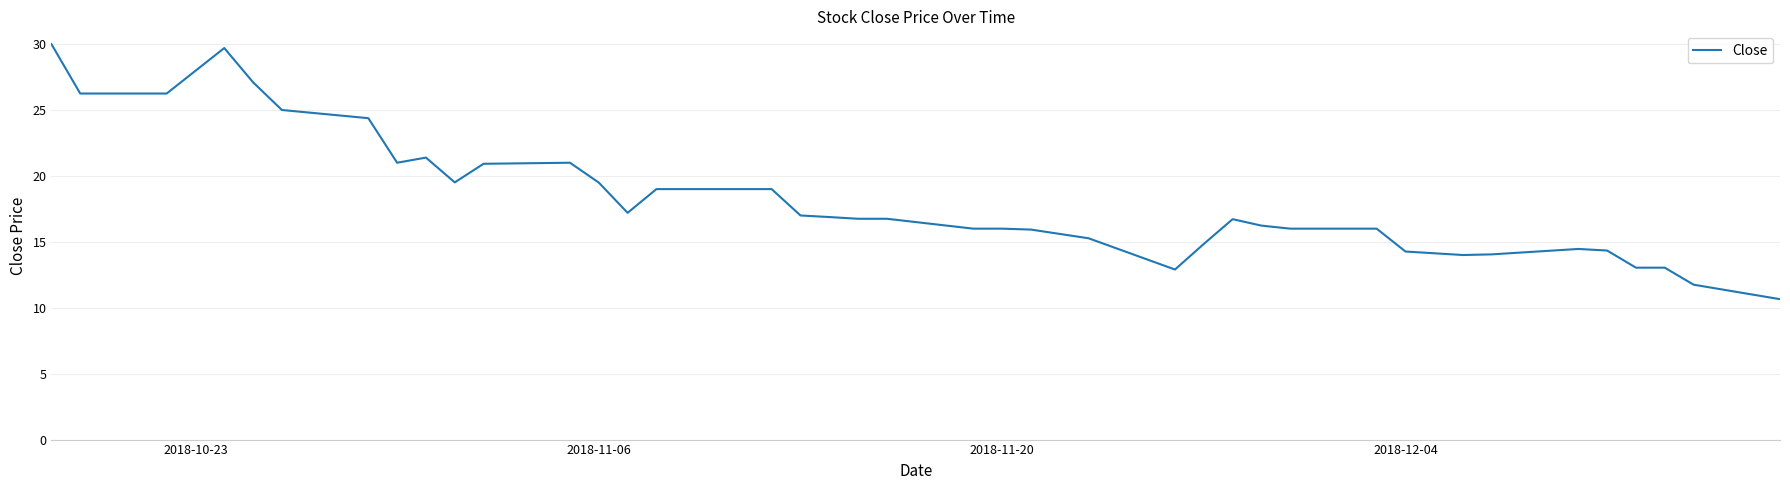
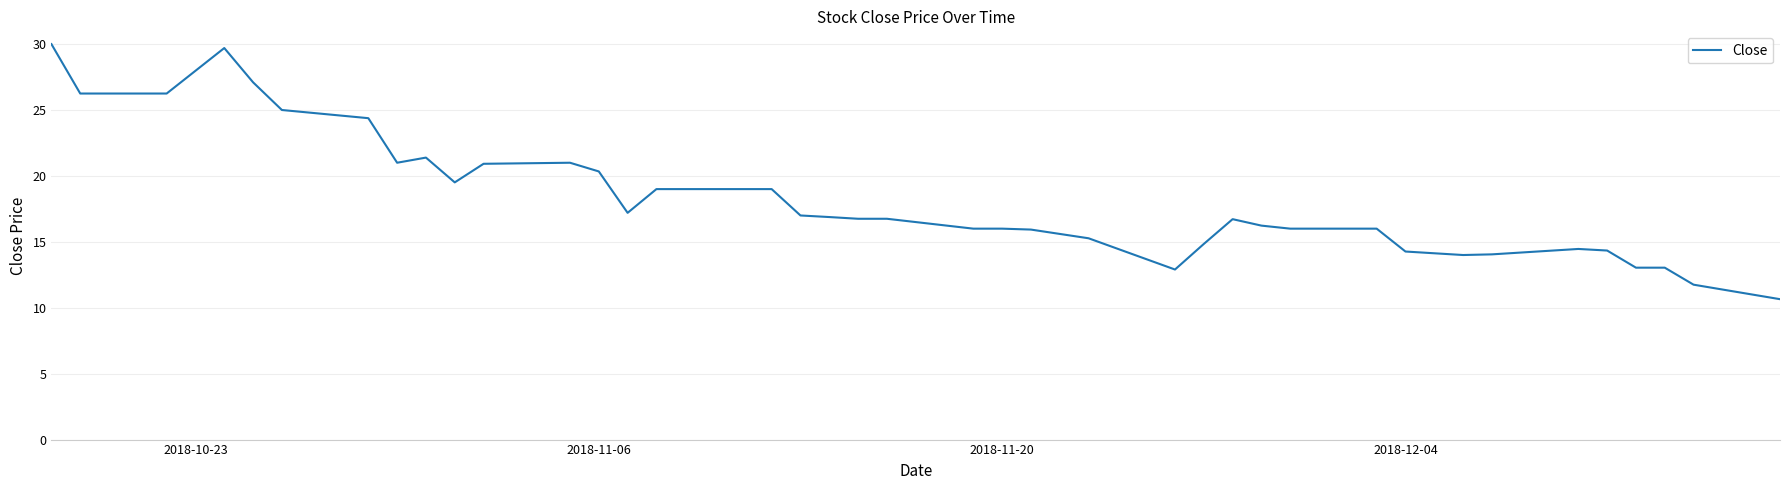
  {
-   "2018-11-06": 19.5,
+   "2018-11-06": 20.3,
    "2018-11-20": 16.0,
    "2018-12-04": 14.3
  }
